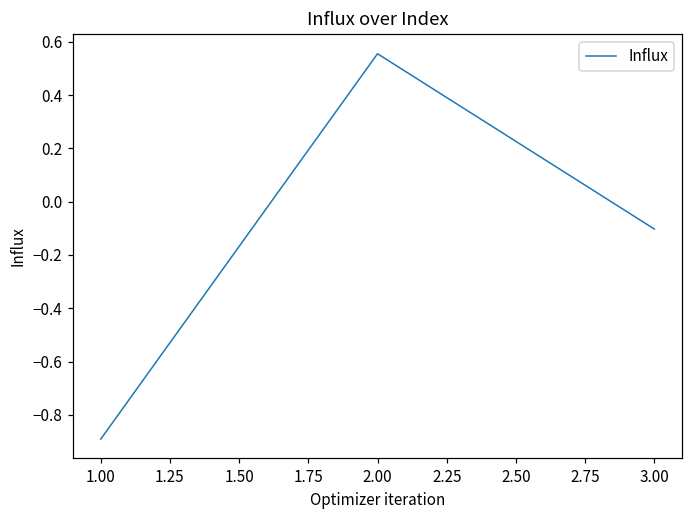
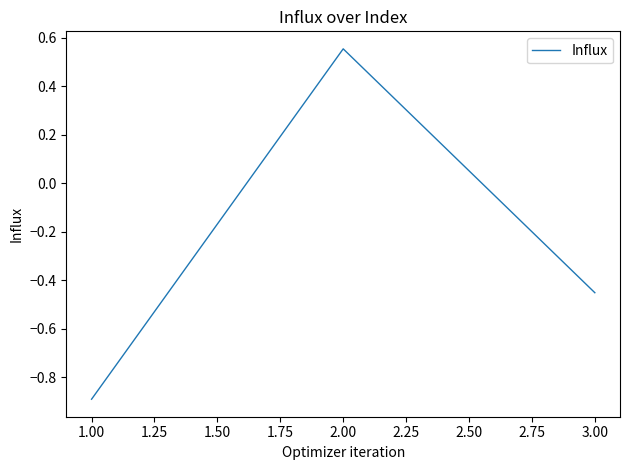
  {
    "1.00": -0.89,
    "2.00": 0.55,
-   "3.00": -0.10
+   "3.00": -0.45
  }
